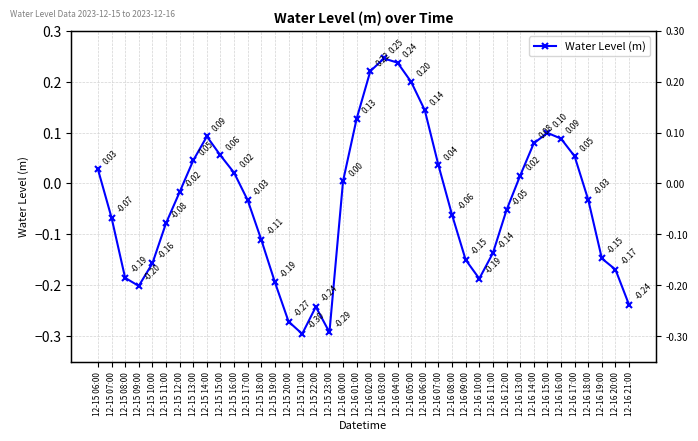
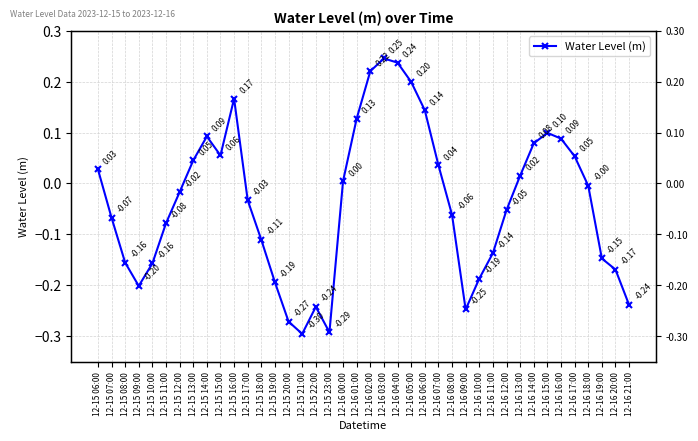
  {
    "12-15 06:00": 0.03,
    "12-15 07:00": -0.07,
-   "12-15 08:00": -0.19,
+   "12-15 08:00": -0.16,
    "12-15 10:00": -0.16,
    "12-15 11:00": -0.08,
    "12-15 12:00": -0.02,
    "12-15 13:00": 0.05,
    "12-15 14:00": 0.09,
    "12-15 15:00": 0.06,
-   "12-15 16:00": 0.02,
+   "12-15 16:00": 0.17,
    "12-15 17:00": -0.03,
    "12-15 18:00": -0.11,
    "12-15 19:00": -0.19,
    "12-15 20:00": -0.27,
    "12-15 21:00": -0.30,
    "12-15 22:00": -0.24,
    "12-15 23:00": -0.29,
    "12-16 00:00": 0.00,
    "12-16 01:00": 0.13,
    "12-16 05:00": 0.20,
    "12-16 06:00": 0.14,
    "12-16 07:00": 0.04,
    "12-16 08:00": -0.06,
-   "12-16 09:00": -0.15,
+   "12-16 09:00": -0.25,
    "12-16 10:00": -0.19,
    "12-16 11:00": -0.14,
    "12-16 12:00": -0.05,
    "12-16 13:00": 0.02,
    "12-16 17:00": 0.05,
-   "12-16 18:00": -0.03,
+   "12-16 18:00": -0.00,
    "12-16 19:00": -0.15,
    "12-16 20:00": -0.17,
    "12-16 21:00": -0.24
  }
